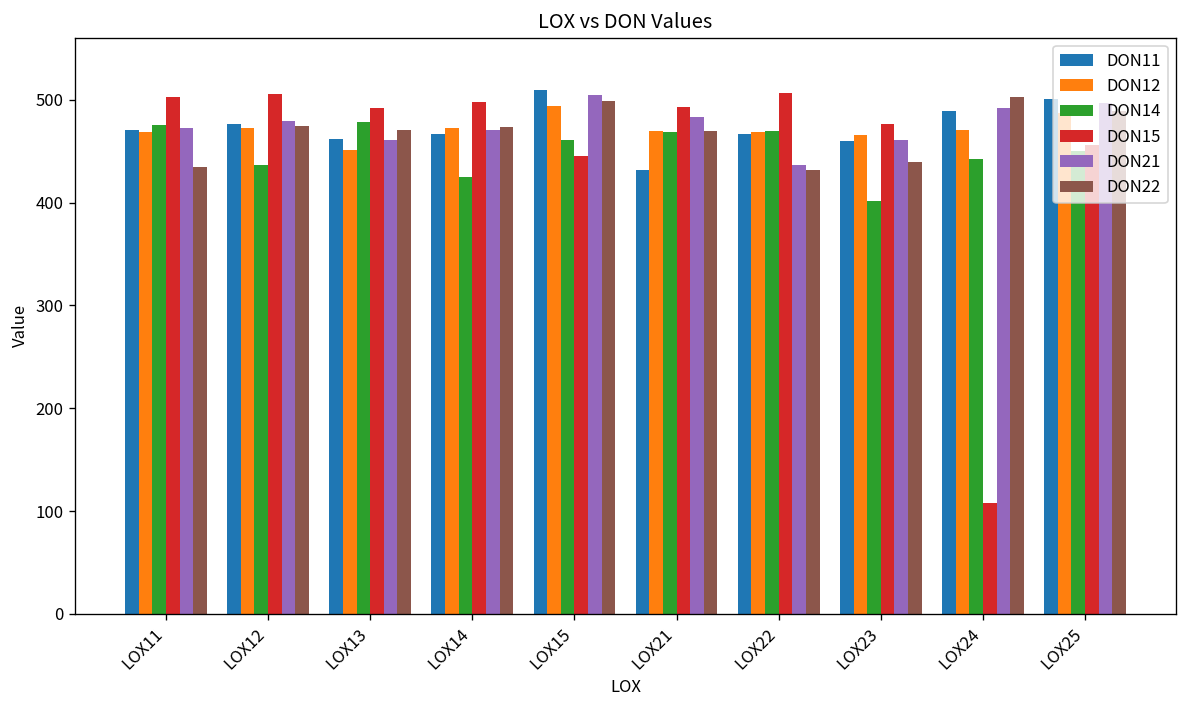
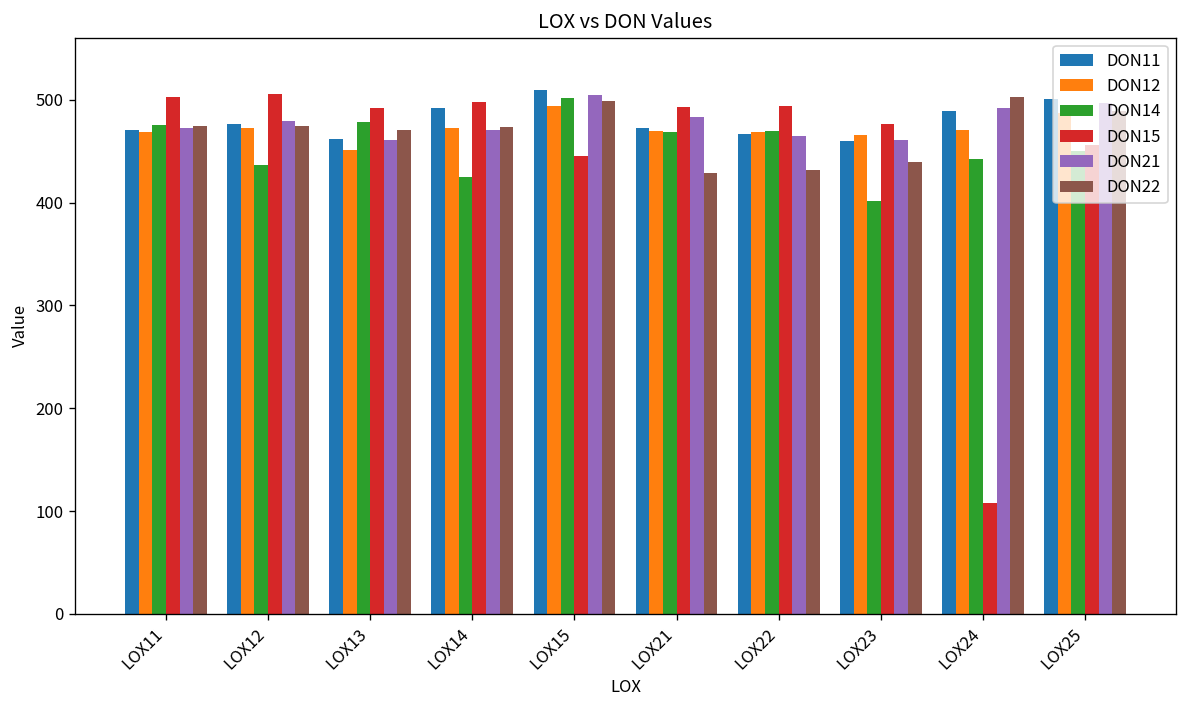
  {
    "DON11": {
      "LOX11": 470,
      "LOX12": 480,
      "LOX13": 460,
-     "LOX14": 470,
+     "LOX14": 490,
      "LOX15": 510,
-     "LOX21": 430,
+     "LOX21": 470,
      "LOX22": 470,
      "LOX23": 460,
      "LOX24": 490,
      "LOX25": 500
    },
    "DON12": {
      "LOX11": 470,
      "LOX12": 470,
      "LOX13": 450,
      "LOX14": 470,
      "LOX15": 490,
      "LOX21": 470,
      "LOX22": 470,
      "LOX23": 470,
      "LOX24": 470
    },
    "DON14": {
      "LOX11": 480,
      "LOX12": 440,
      "LOX13": 480,
      "LOX14": 420,
-     "LOX15": 460,
+     "LOX15": 500,
      "LOX21": 470,
      "LOX22": 470,
      "LOX23": 400,
      "LOX24": 440
    },
    "DON15": {
      "LOX11": 500,
      "LOX12": 510,
      "LOX13": 490,
      "LOX14": 500,
      "LOX15": 450,
      "LOX21": 490,
-     "LOX22": 510,
+     "LOX22": 490,
      "LOX23": 480,
      "LOX24": 110
    },
    "DON21": {
      "LOX11": 470,
      "LOX12": 480,
      "LOX13": 460,
      "LOX14": 470,
      "LOX15": 500,
      "LOX21": 480,
-     "LOX22": 440,
+     "LOX22": 460,
      "LOX23": 460,
      "LOX24": 490
    },
    "DON22": {
-     "LOX11": 430,
+     "LOX11": 470,
      "LOX12": 470,
      "LOX13": 470,
      "LOX14": 470,
      "LOX15": 500,
-     "LOX21": 470,
+     "LOX21": 430,
      "LOX22": 430,
      "LOX23": 440,
      "LOX24": 500
    }
  }
